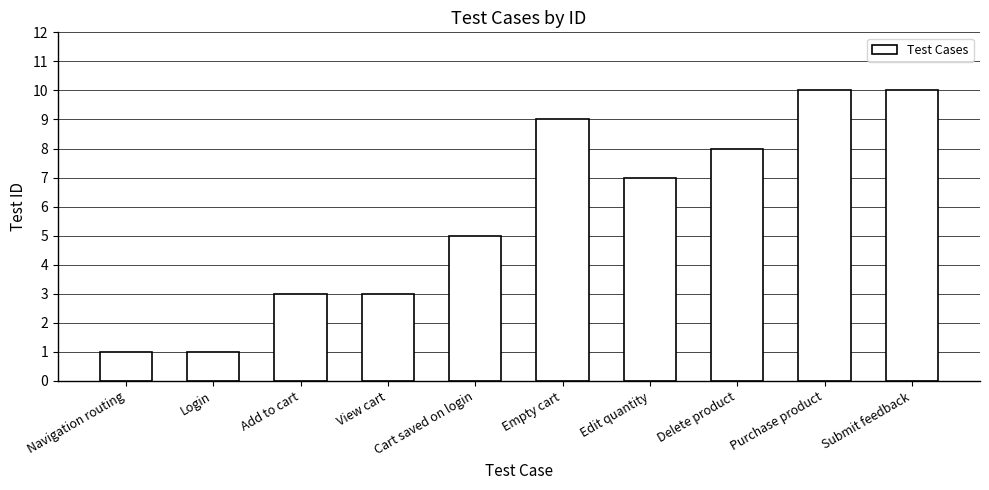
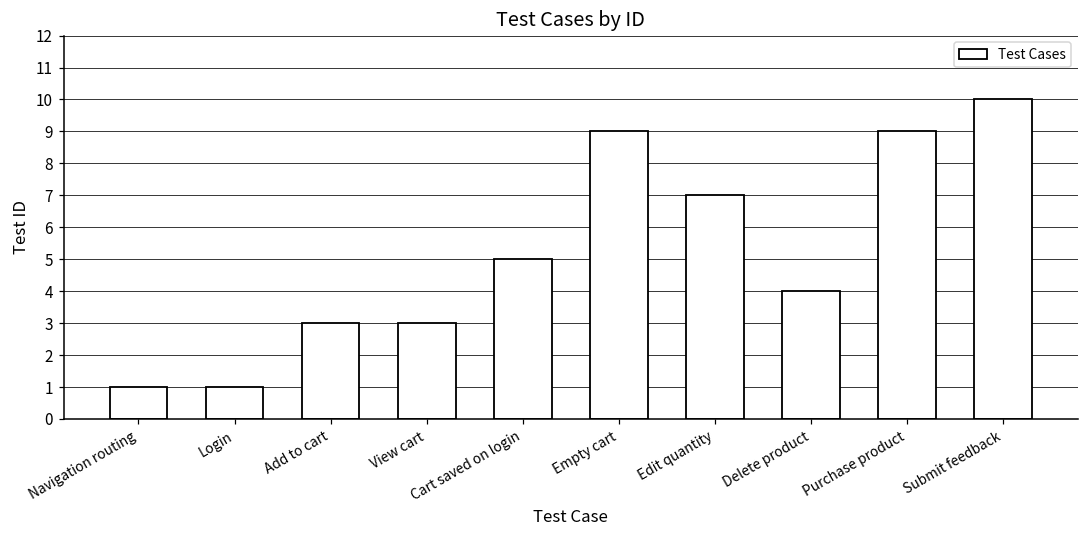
  {
    "Navigation routing": 1,
    "Login": 1,
    "Add to cart": 3,
    "View cart": 3,
    "Cart saved on login": 5,
    "Empty cart": 9,
    "Edit quantity": 7,
-   "Delete product": 8,
-   "Purchase product": 10,
+   "Delete product": 4,
+   "Purchase product": 9,
    "Submit feedback": 10
  }
